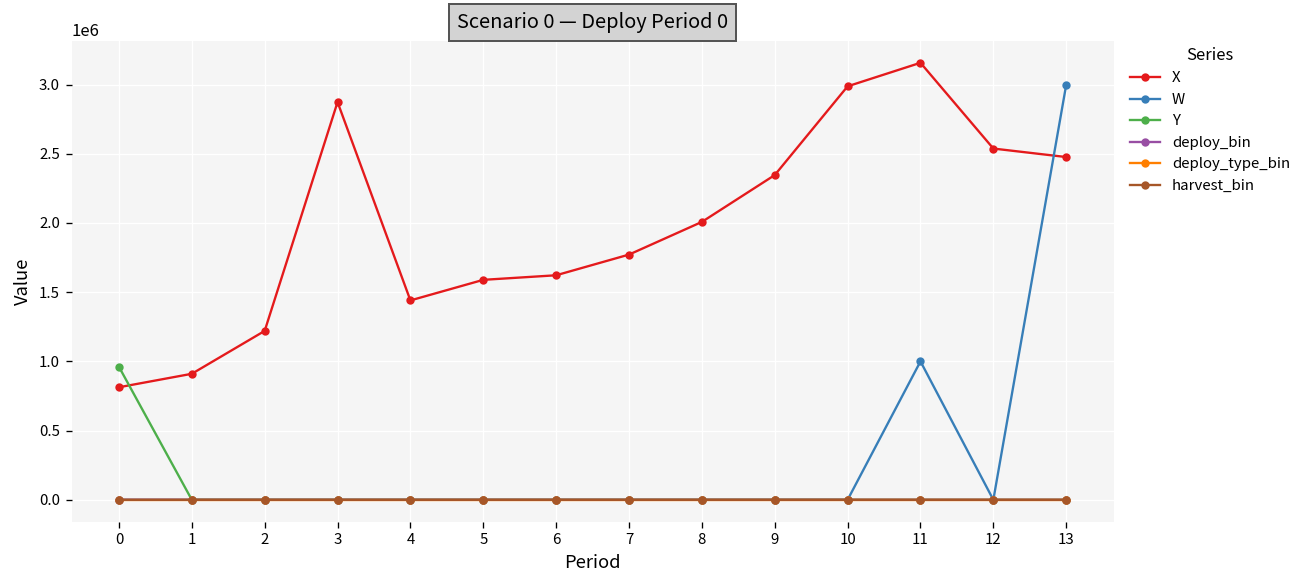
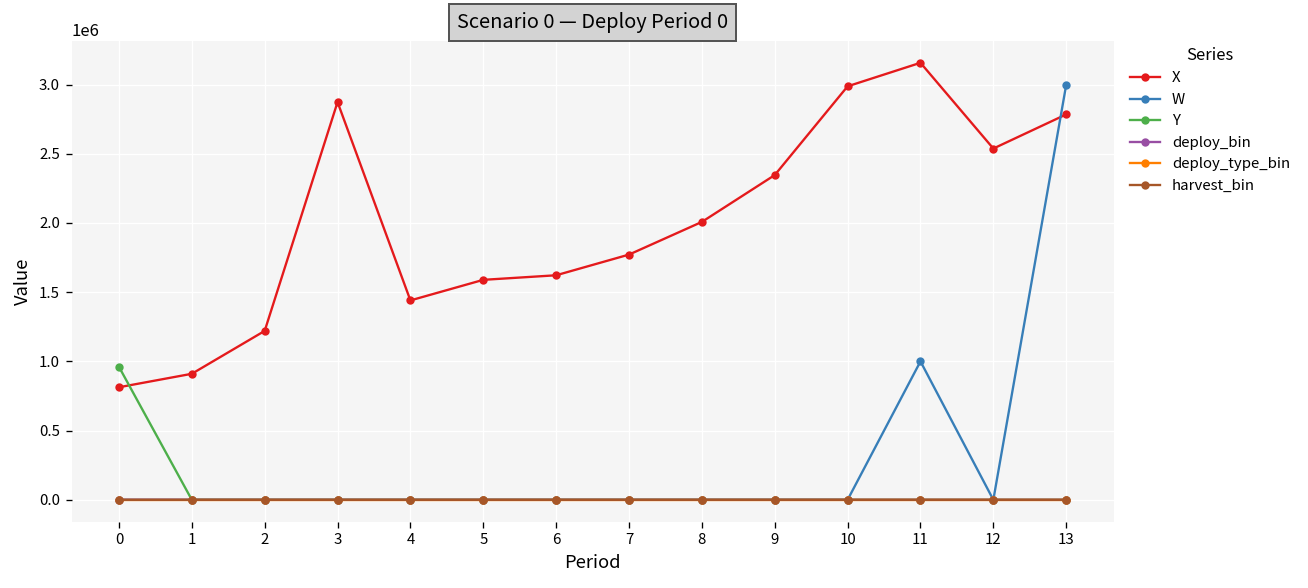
  {
    "X": {
      "0": 810000,
      "1": 910000,
      "2": 1220000,
      "3": 2870000,
      "4": 1440000,
      "5": 1590000,
      "6": 1620000,
      "7": 1770000,
      "8": 2010000,
      "9": 2350000,
      "10": 2990000,
      "11": 3160000,
      "12": 2540000,
-     "13": 2480000
+     "13": 2780000
    },
    "W": {
      "11": 1000000,
      "13": 3000000
    },
    "Y": {
      "0": 960000
    }
  }
